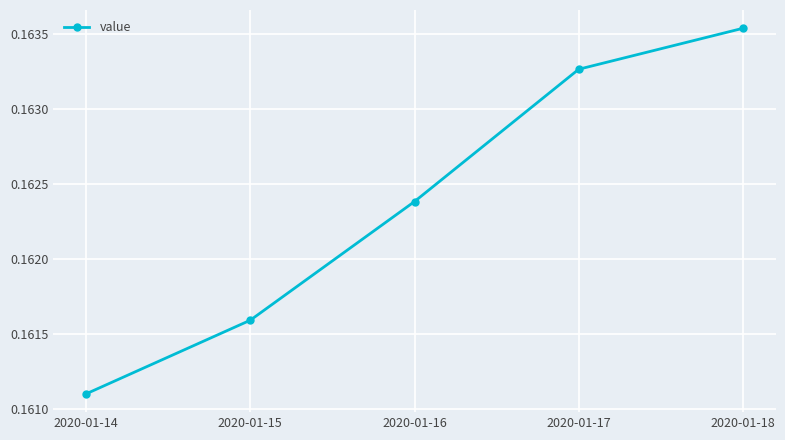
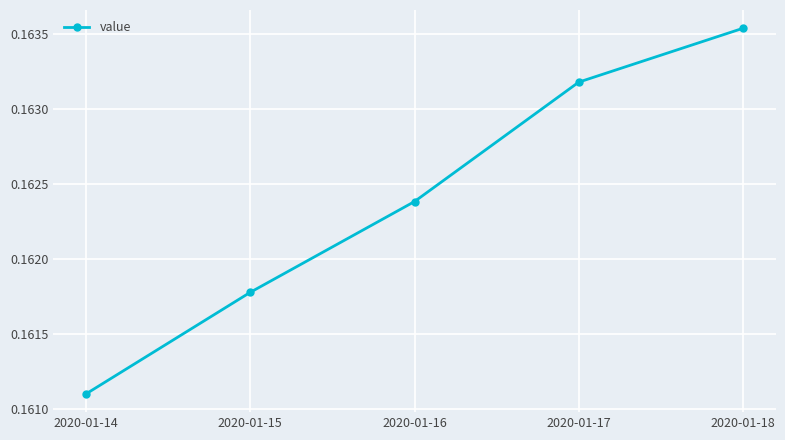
  {
    "2020-01-14": 0.16110,
-   "2020-01-15": 0.16159,
+   "2020-01-15": 0.16178,
    "2020-01-16": 0.16238,
-   "2020-01-17": 0.16326,
+   "2020-01-17": 0.16318,
    "2020-01-18": 0.16354
  }
